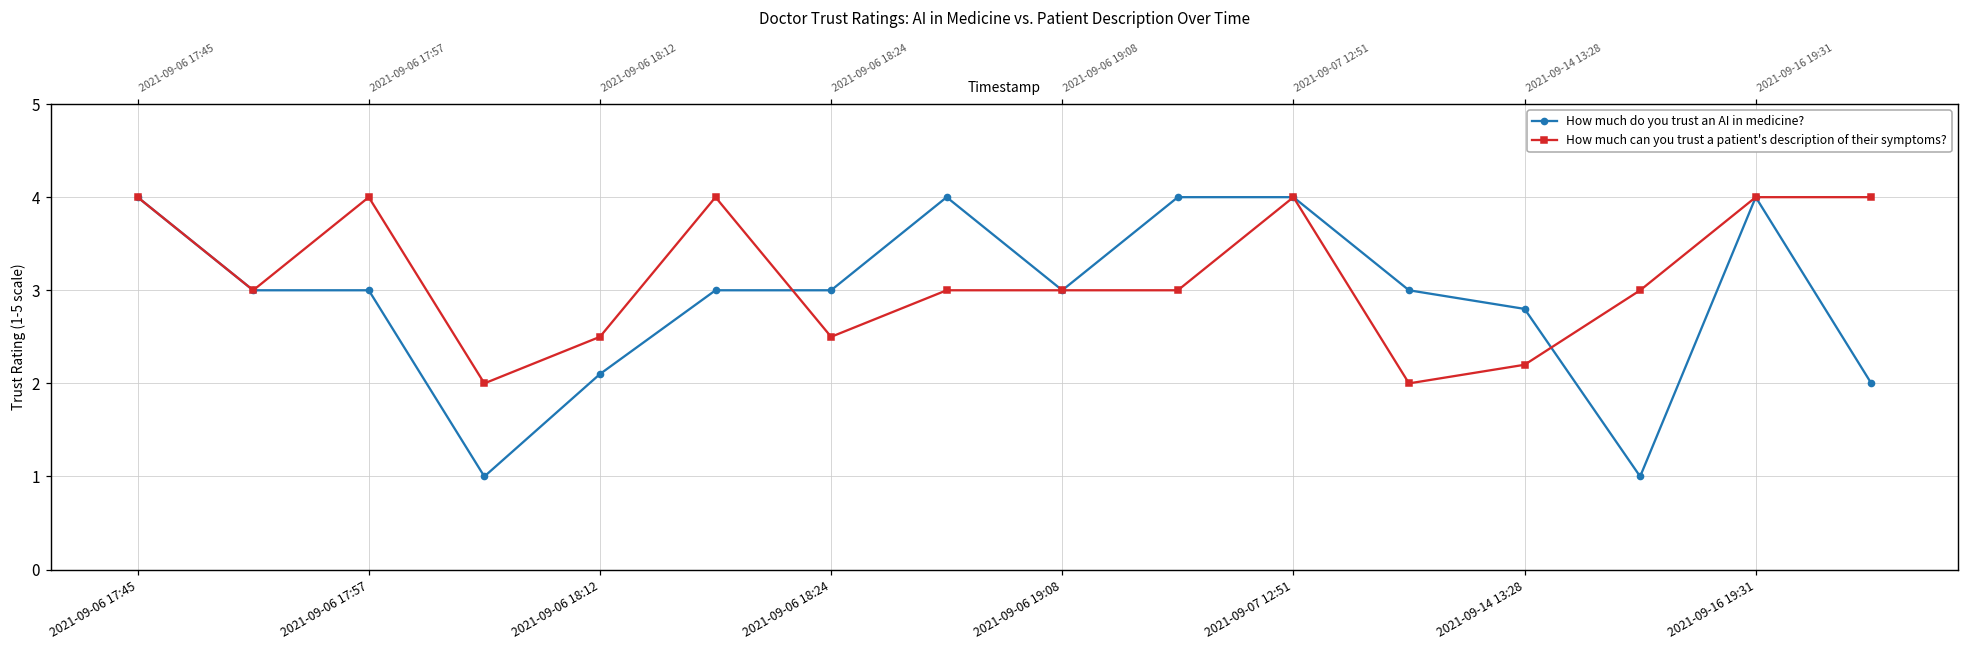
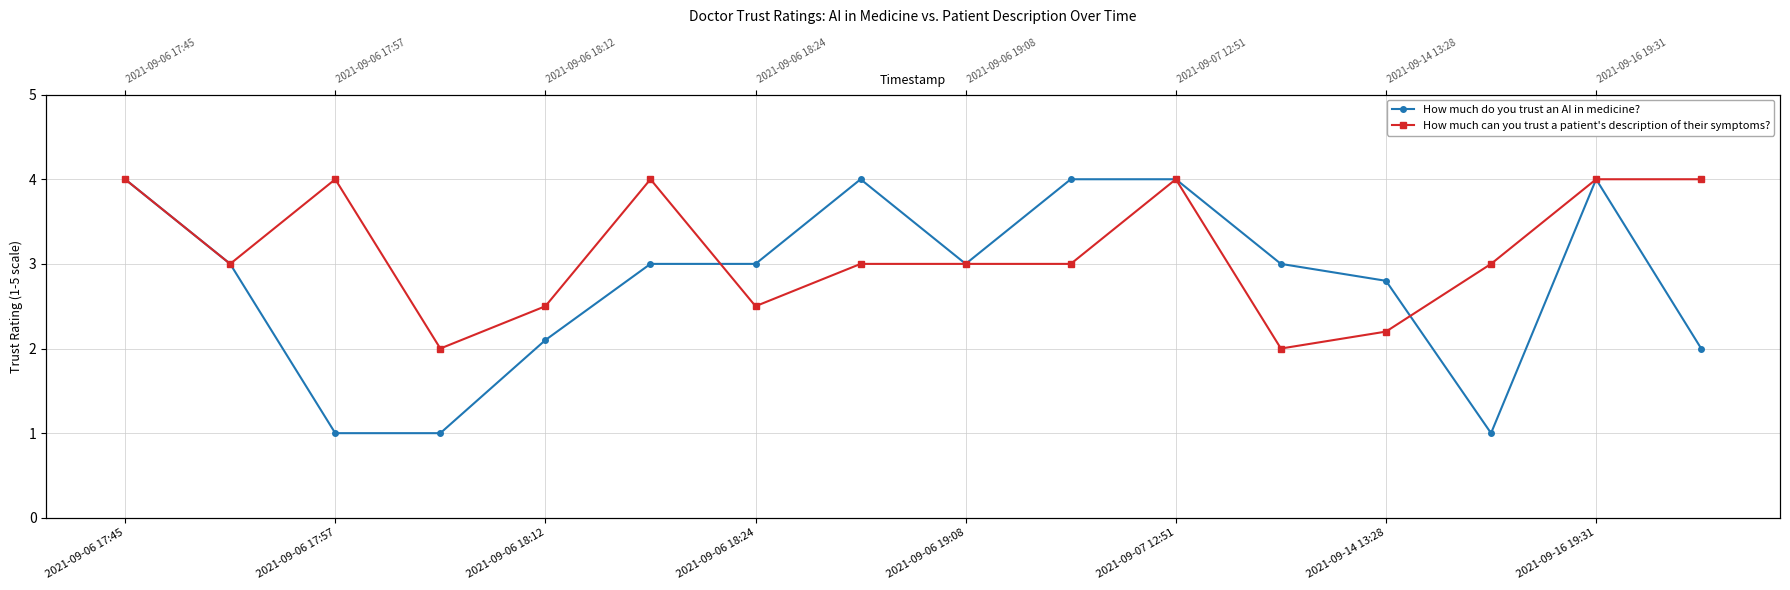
  {
    "How much do you trust an AI in medicine?": {
-     "2021-09-06 17:57": 3,
+     "2021-09-06 17:57": 1,
      "2021-09-06 18:12": 2.1,
      "2021-09-06 18:24": 3,
      "2021-09-14 13:28": 2.8
    },
    "How much can you trust a patient's description of their symptoms?": {
      "2021-09-06 17:57": 4,
      "2021-09-06 18:12": 2.5,
      "2021-09-06 18:24": 2.5,
      "2021-09-14 13:28": 2.2
    }
  }
